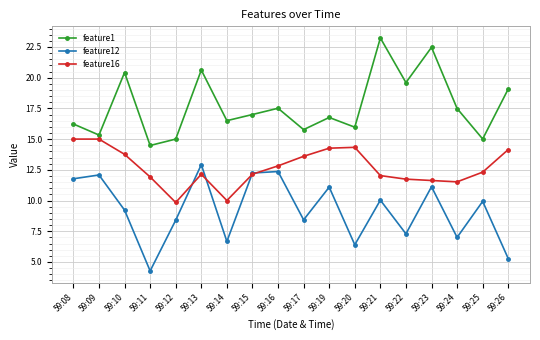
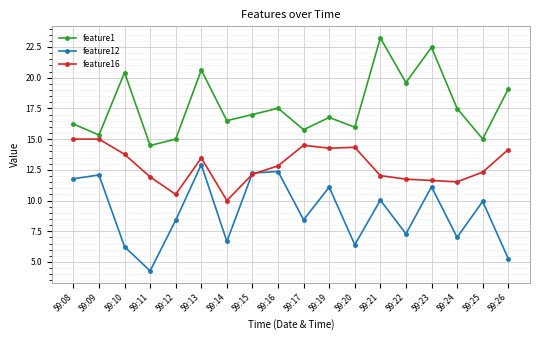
  {
    "feature1": {
      "59:08": 16.2,
      "59:09": 15.3,
      "59:10": 20.4,
      "59:11": 14.5,
      "59:12": 15.0,
      "59:13": 20.6,
      "59:14": 16.5,
      "59:15": 17.0,
      "59:16": 17.5,
      "59:17": 15.8,
      "59:19": 16.8,
      "59:20": 16.0,
      "59:21": 23.2,
      "59:22": 19.6,
      "59:23": 22.5,
      "59:24": 17.5,
      "59:25": 15.0,
      "59:26": 19.1
    },
    "feature12": {
      "59:08": 11.8,
      "59:09": 12.1,
-     "59:10": 9.2,
+     "59:10": 6.2,
      "59:11": 4.3,
      "59:12": 8.4,
      "59:13": 12.9,
      "59:14": 6.7,
      "59:16": 12.4,
      "59:17": 8.4,
      "59:19": 11.1,
      "59:20": 6.4,
      "59:21": 10.0,
      "59:22": 7.3,
      "59:23": 11.1,
      "59:24": 7.0,
      "59:25": 9.9,
      "59:26": 5.3
    },
    "feature16": {
      "59:08": 15.0,
      "59:09": 15.0,
      "59:10": 13.8,
      "59:11": 11.9,
-     "59:12": 9.8,
-     "59:13": 12.1,
+     "59:12": 10.5,
+     "59:13": 13.5,
      "59:14": 10.0,
      "59:16": 12.8,
-     "59:17": 13.6,
+     "59:17": 14.5,
      "59:19": 14.3,
      "59:20": 14.3,
      "59:21": 12.0,
      "59:22": 11.7,
      "59:23": 11.6,
      "59:24": 11.5,
      "59:25": 12.3,
      "59:26": 14.2
    }
  }
